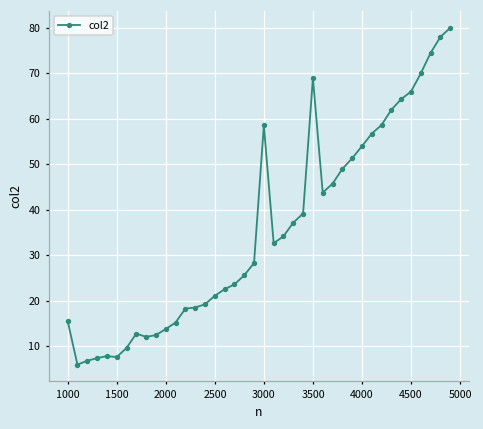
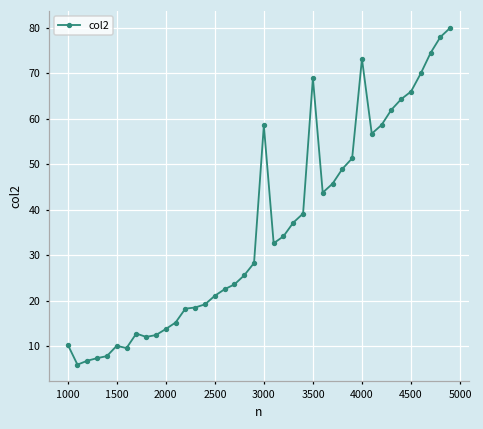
  {
-   "1000": 16,
-   "1500": 8,
+   "1000": 10,
+   "1500": 10,
    "2000": 14,
    "2500": 21,
    "3000": 59,
    "3500": 69,
-   "4000": 54,
+   "4000": 73,
    "4500": 66
  }
